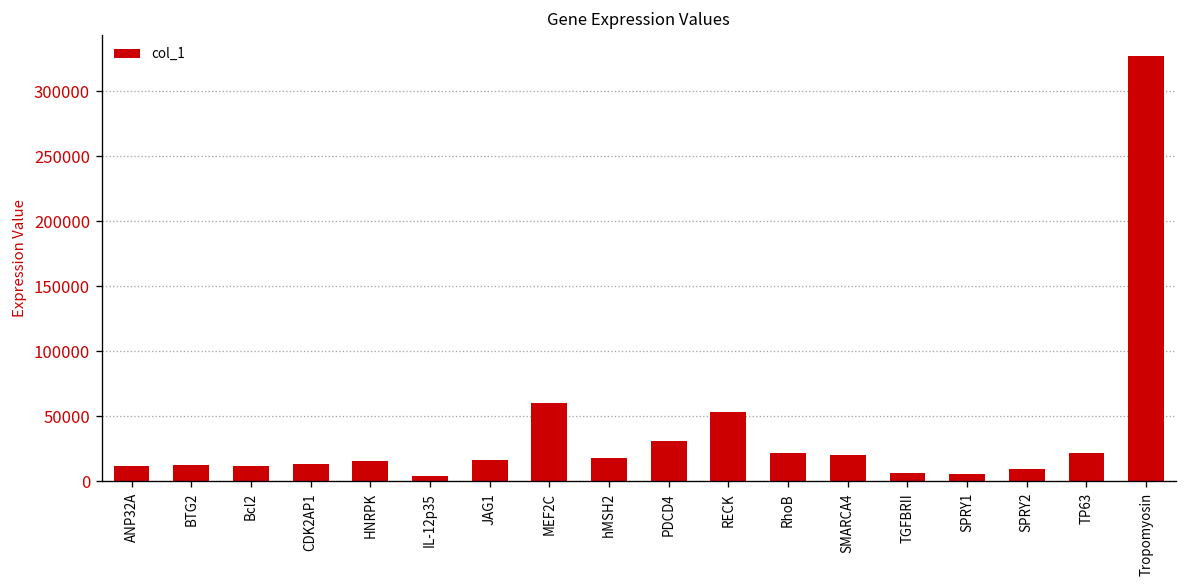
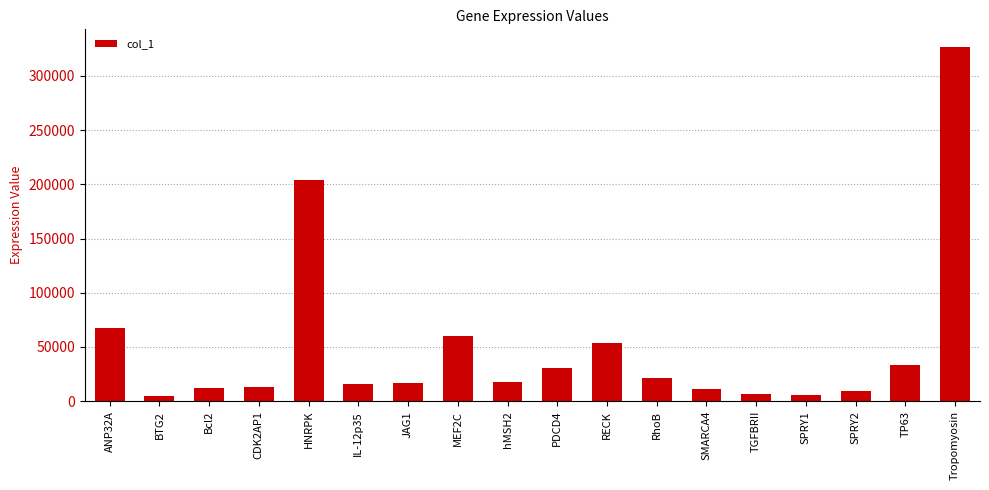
  {
-   "ANP32A": 12000,
-   "BTG2": 12000,
+   "ANP32A": 67000,
+   "BTG2": 5000,
    "Bcl2": 12000,
    "CDK2AP1": 13000,
-   "HNRPK": 15000,
-   "IL-12p35": 4000,
+   "HNRPK": 204000,
+   "IL-12p35": 16000,
    "JAG1": 16000,
    "MEF2C": 60000,
    "hMSH2": 18000,
    "PDCD4": 31000,
    "RECK": 54000,
    "RhoB": 22000,
-   "SMARCA4": 21000,
+   "SMARCA4": 11000,
    "TGFBRII": 7000,
    "SPRY1": 6000,
    "SPRY2": 10000,
-   "TP63": 22000,
+   "TP63": 33000,
    "Tropomyosin": 327000
  }
